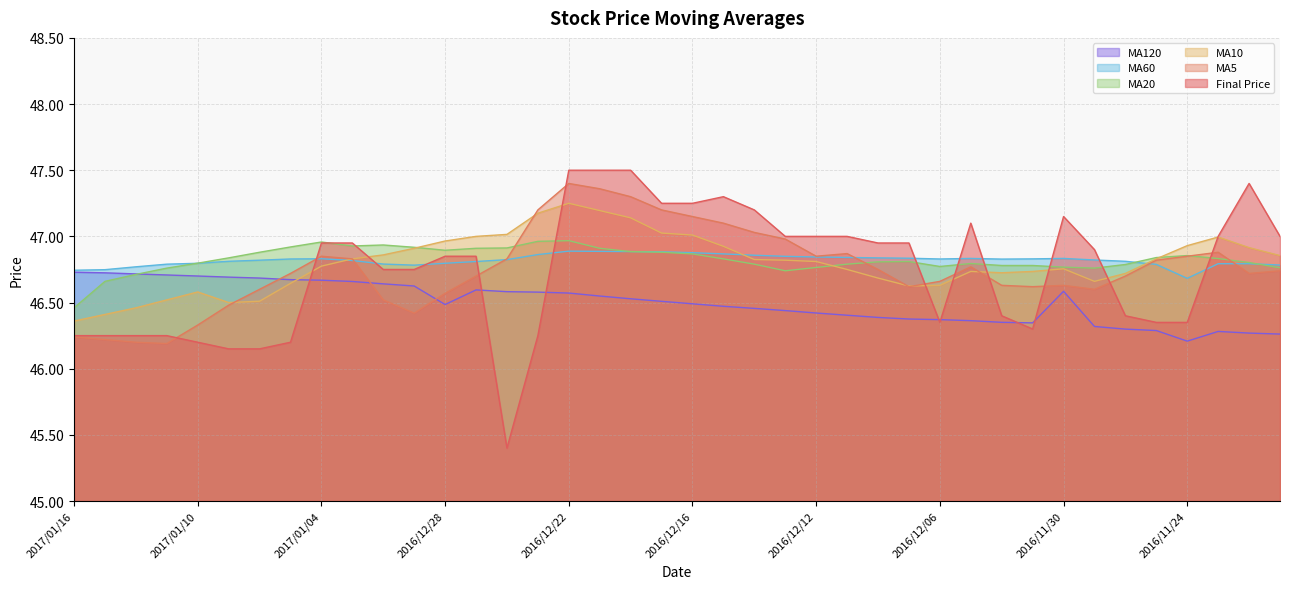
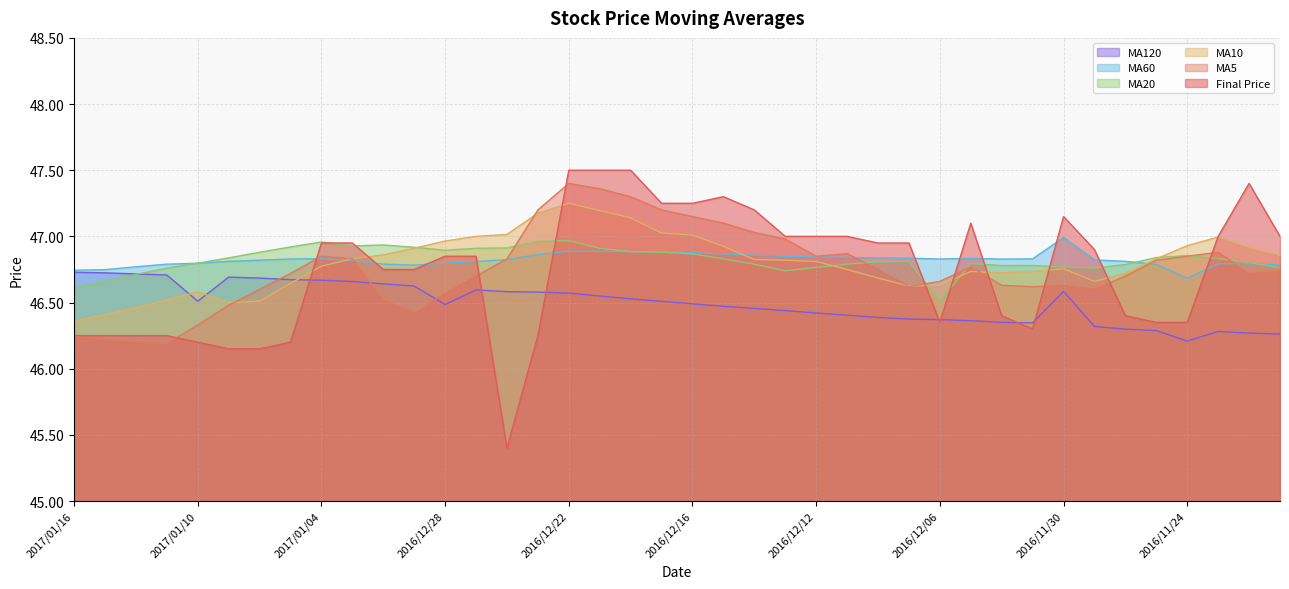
  {
    "MA120": {
-     "2017/01/10": 46.70,
+     "2017/01/10": 46.51,
      "2017/01/04": 46.67,
      "2016/12/28": 46.48,
      "2016/12/22": 46.57,
      "2016/12/16": 46.49,
      "2016/12/12": 46.42,
      "2016/12/06": 46.37,
      "2016/11/30": 46.58,
      "2016/11/24": 46.21
    },
    "MA60": {
      "2017/01/04": 46.83,
      "2016/12/28": 46.80,
      "2016/12/22": 46.89,
      "2016/12/06": 46.83,
-     "2016/11/30": 46.83,
+     "2016/11/30": 46.99,
      "2016/11/24": 46.68
    },
    "MA20": {
-     "2017/01/16": 46.46,
+     "2017/01/16": 46.61,
      "2016/12/28": 46.89,
      "2016/12/22": 46.97,
      "2016/12/12": 46.77,
-     "2016/12/06": 46.77
+     "2016/12/06": 46.51
    }
  }
